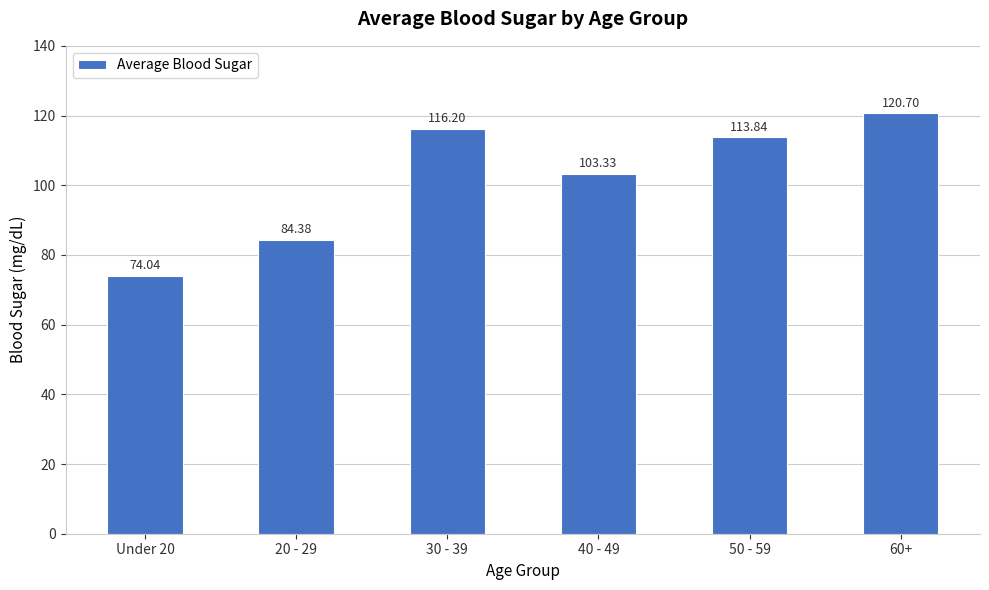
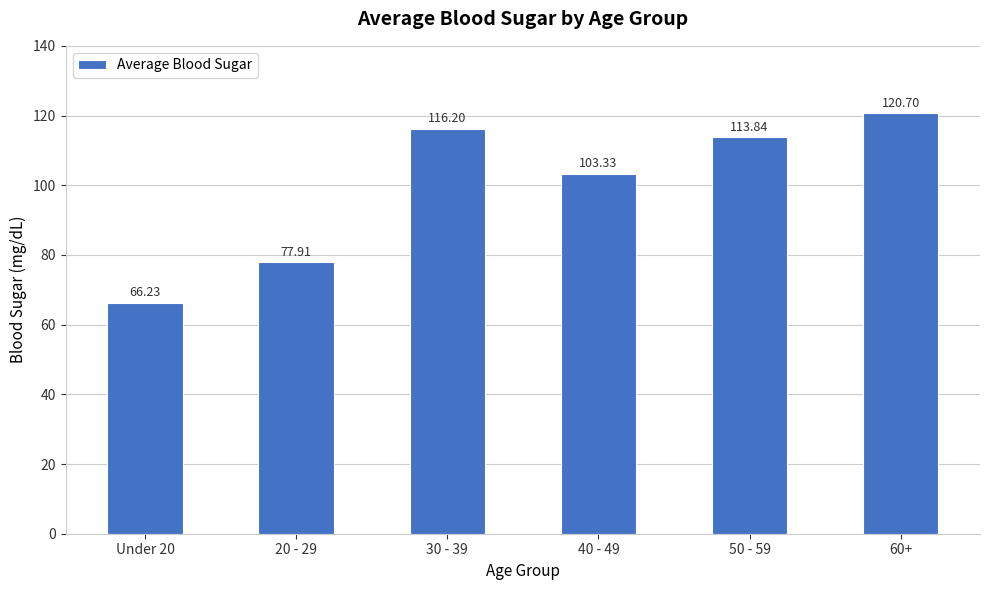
  {
-   "Under 20": 74.04,
-   "20 - 29": 84.38,
+   "Under 20": 66.23,
+   "20 - 29": 77.91,
    "30 - 39": 116.20,
    "40 - 49": 103.33,
    "50 - 59": 113.84,
    "60+": 120.70
  }
